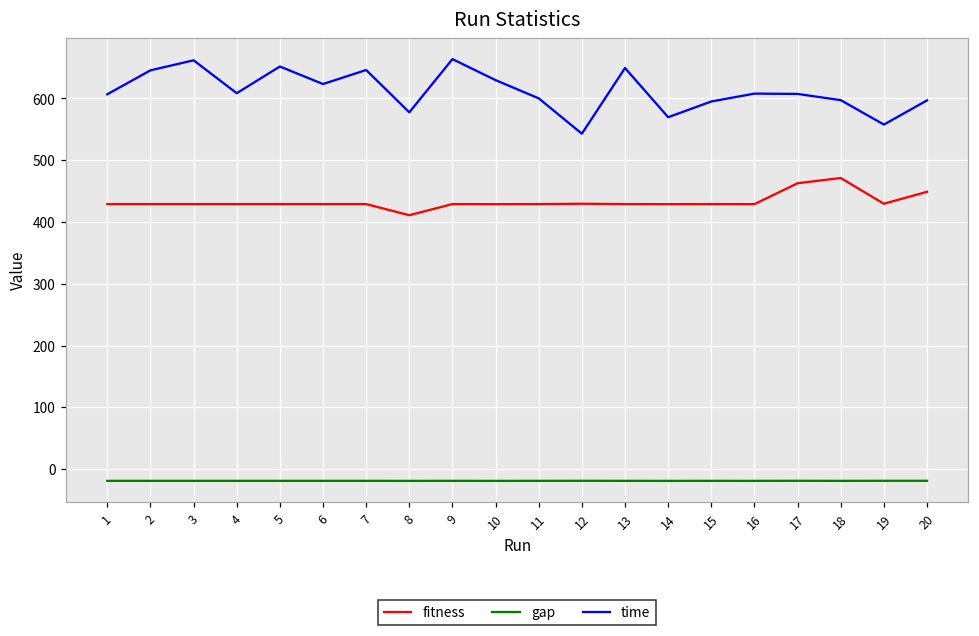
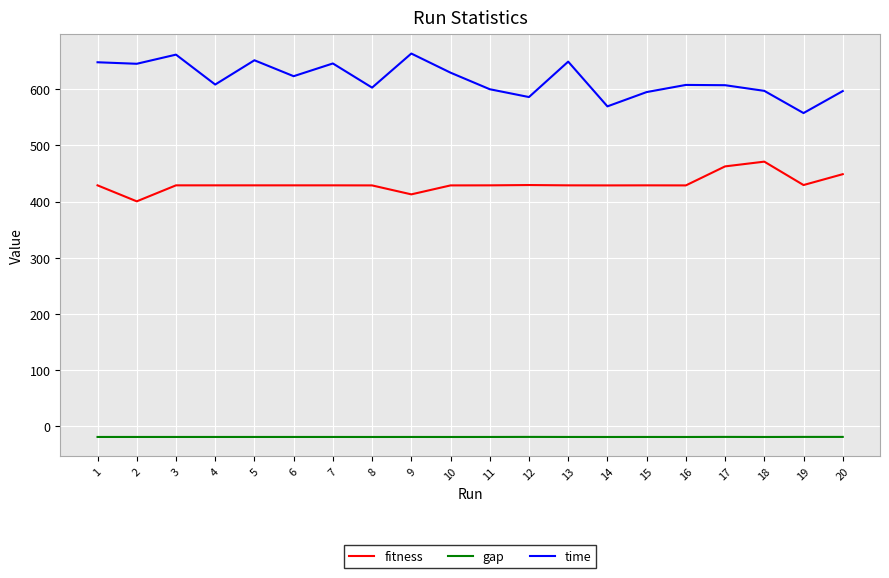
  {
    "fitness": {
      "1": 430,
-     "2": 430,
+     "2": 400,
      "3": 430,
      "4": 430,
      "5": 430,
      "6": 430,
      "7": 430,
-     "8": 410,
-     "9": 430,
+     "8": 430,
+     "9": 410,
      "10": 430,
      "11": 430,
      "12": 430,
      "13": 430,
      "14": 430,
      "15": 430,
      "16": 430,
      "17": 460,
      "18": 470,
      "19": 430,
      "20": 450
    },
    "gap": {
      "1": -20,
      "2": -20,
      "3": -20,
      "4": -20,
      "5": -20,
      "6": -20,
      "7": -20,
      "8": -20,
      "9": -20,
      "10": -20,
      "11": -20,
      "12": -20,
      "13": -20,
      "14": -20,
      "15": -20,
      "16": -20,
      "17": -20,
      "18": -20,
      "19": -20,
      "20": -20
    },
    "time": {
-     "1": 610,
+     "1": 650,
      "2": 650,
      "3": 660,
      "4": 610,
      "5": 650,
      "6": 620,
      "7": 650,
-     "8": 580,
+     "8": 600,
      "9": 660,
      "10": 630,
      "11": 600,
-     "12": 540,
+     "12": 590,
      "13": 650,
      "14": 570,
      "15": 600,
      "16": 610,
      "17": 610,
      "18": 600,
      "19": 560,
      "20": 600
    }
  }
